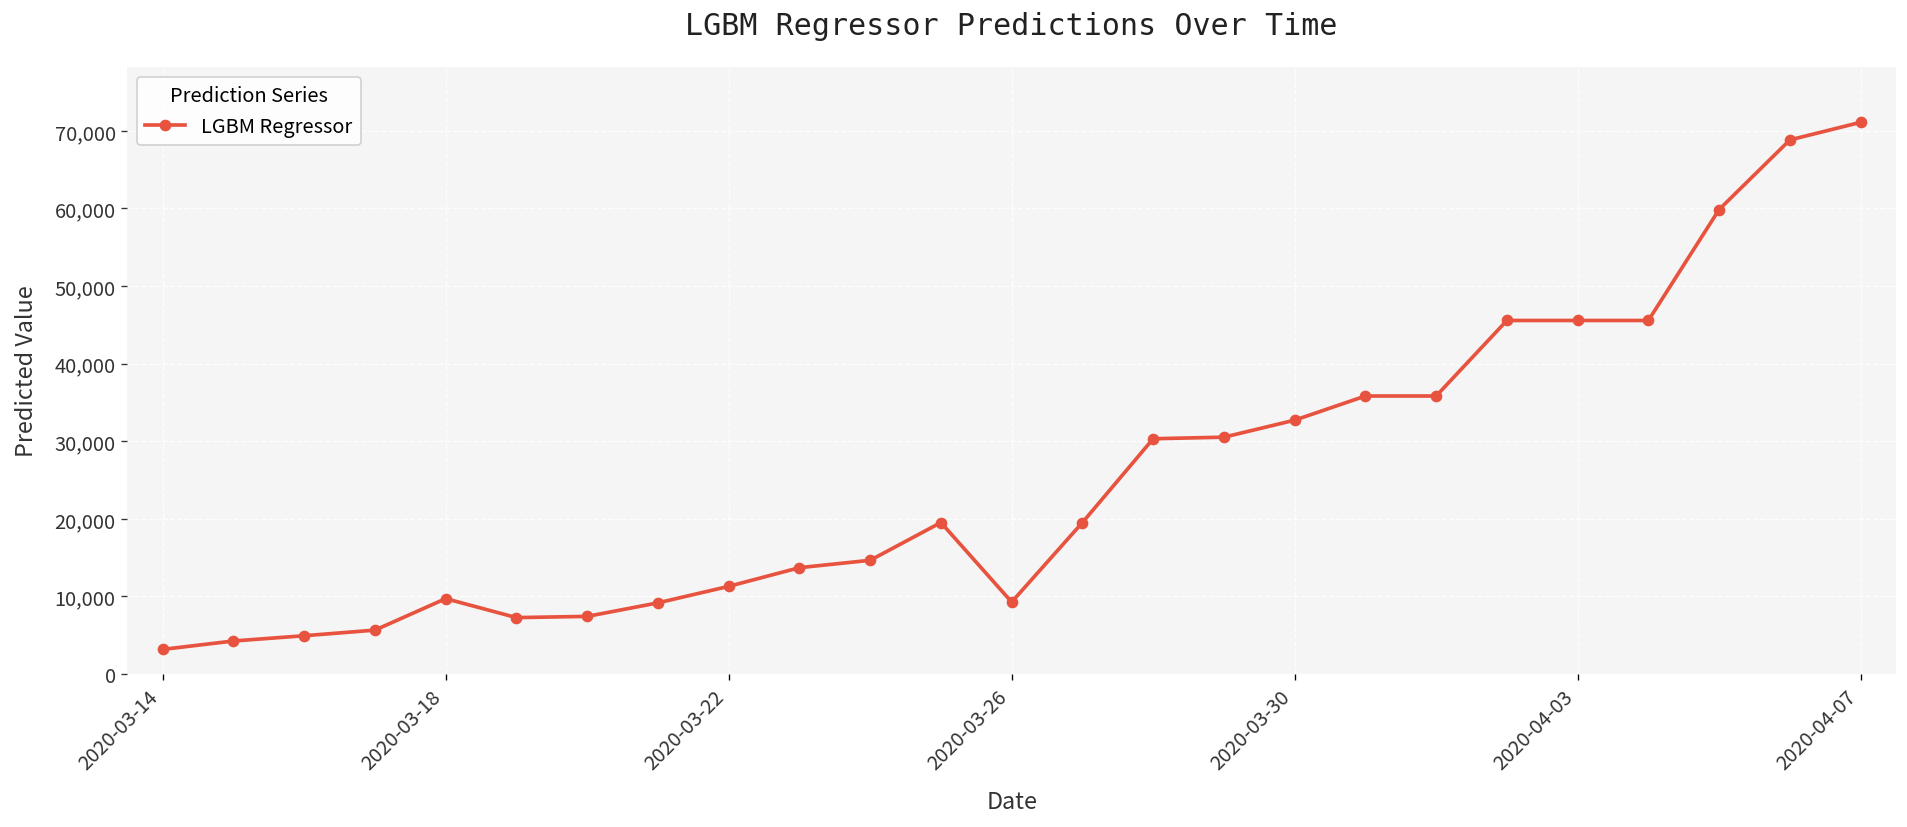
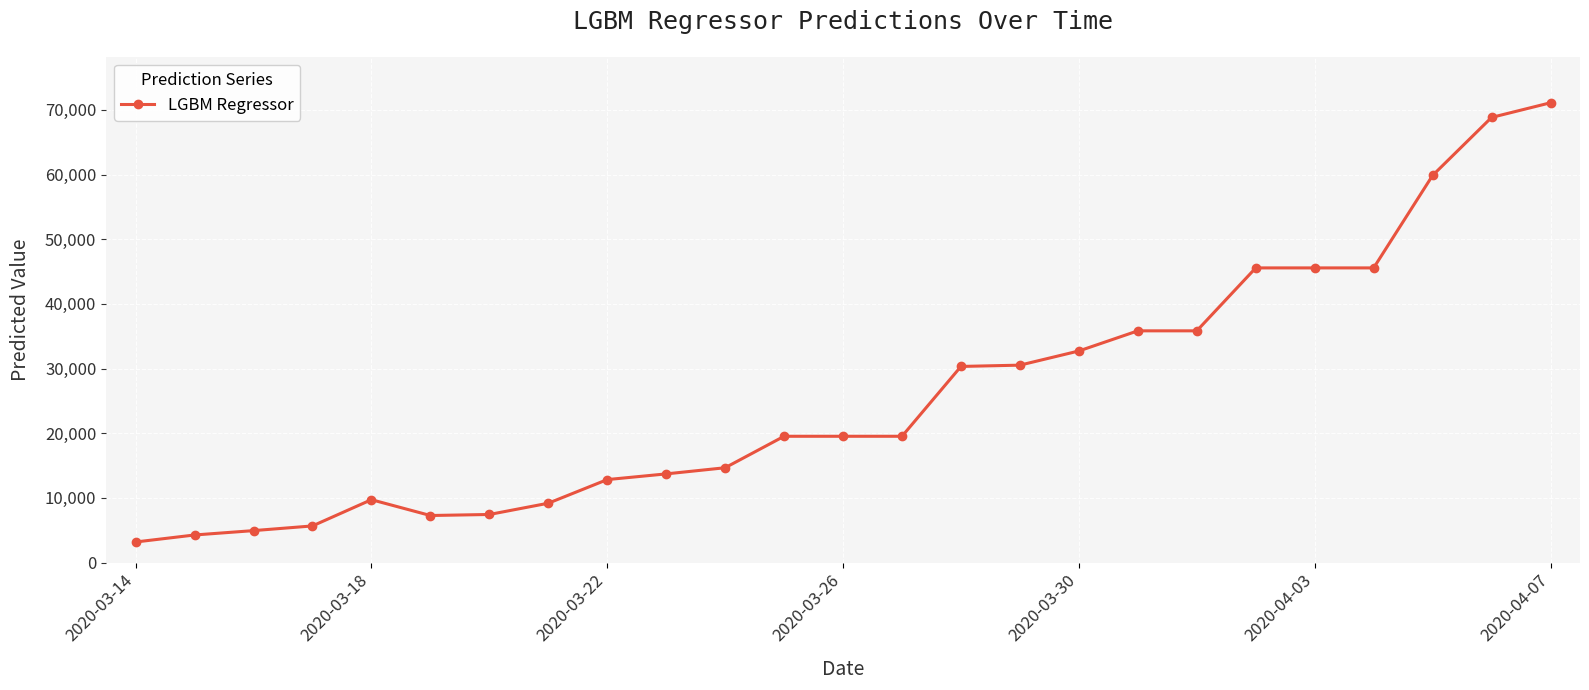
  {
    "2020-03-14": "3,000",
    "2020-03-18": "10,000",
-   "2020-03-22": "11,000",
-   "2020-03-26": "9,000",
+   "2020-03-22": "13,000",
+   "2020-03-26": "20,000",
    "2020-03-30": "33,000",
    "2020-04-03": "46,000",
    "2020-04-07": "71,000"
  }
